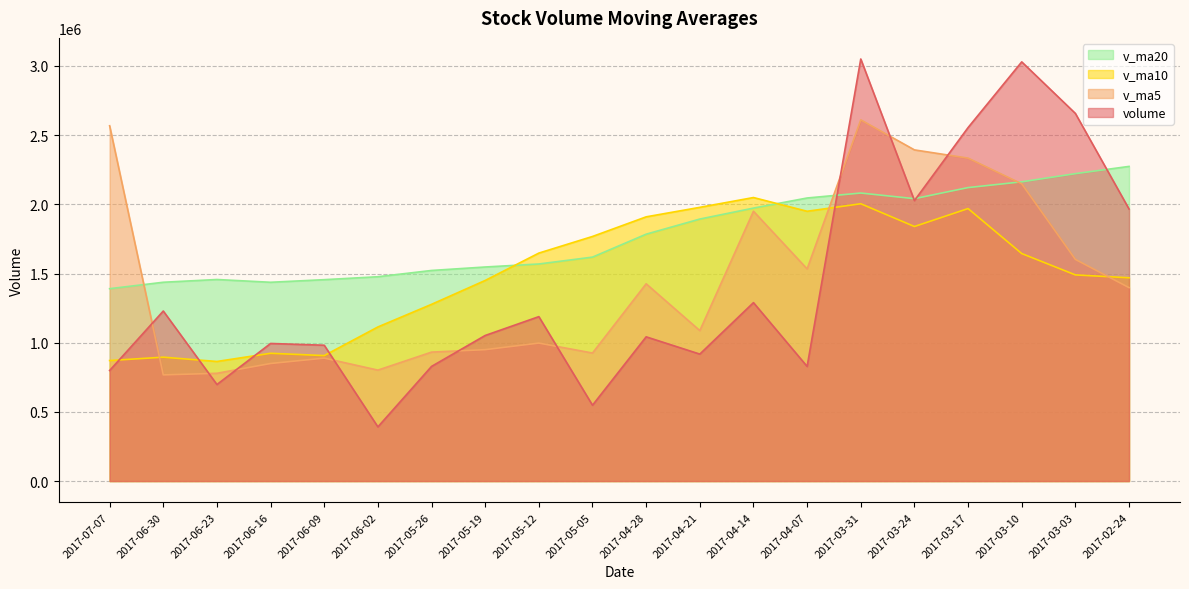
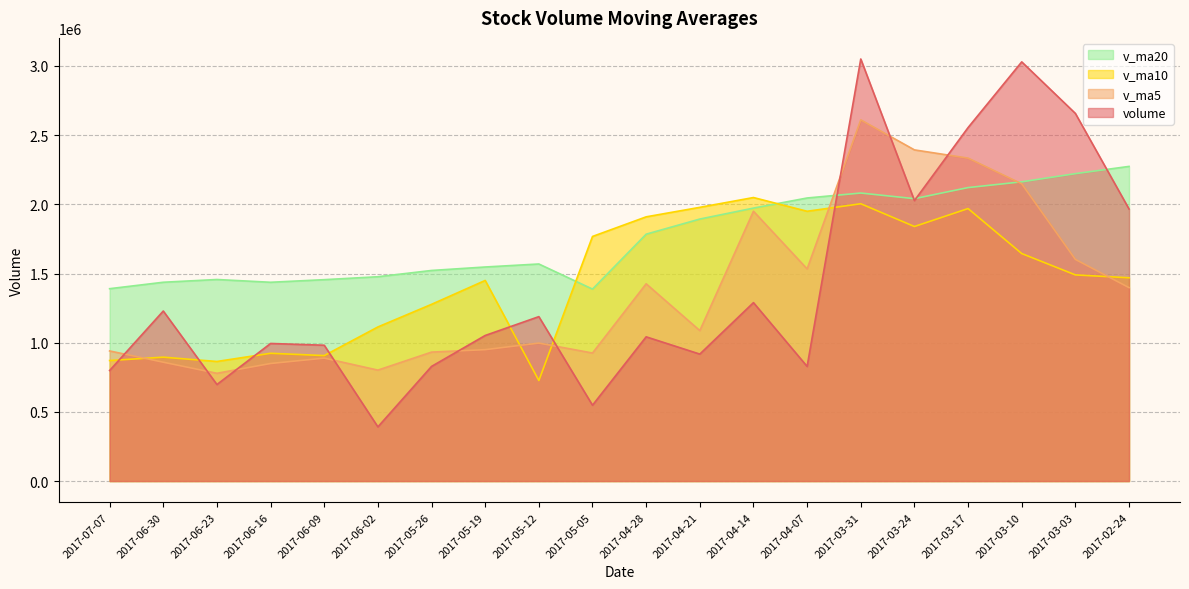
  {
    "v_ma20": {
      "2017-07-07": 1390000,
      "2017-06-30": 1440000,
      "2017-06-23": 1460000,
      "2017-06-16": 1440000,
      "2017-06-09": 1460000,
      "2017-06-02": 1480000,
      "2017-05-26": 1520000,
      "2017-05-19": 1550000,
      "2017-05-12": 1570000,
-     "2017-05-05": 1620000,
+     "2017-05-05": 1390000,
      "2017-04-28": 1780000,
      "2017-04-21": 1890000,
      "2017-04-14": 1970000,
      "2017-04-07": 2050000,
      "2017-03-31": 2080000,
      "2017-03-17": 2120000,
      "2017-03-03": 2220000,
      "2017-02-24": 2270000
    },
    "v_ma10": {
      "2017-07-07": 870000,
      "2017-06-30": 900000,
      "2017-06-23": 860000,
      "2017-06-16": 920000,
      "2017-06-02": 1110000,
      "2017-05-26": 1280000,
      "2017-05-19": 1450000,
-     "2017-05-12": 1650000,
+     "2017-05-12": 730000,
      "2017-05-05": 1770000,
      "2017-04-28": 1910000,
      "2017-04-21": 1980000,
      "2017-04-14": 2050000,
      "2017-04-07": 1950000,
      "2017-03-31": 2000000,
      "2017-03-24": 1840000,
      "2017-03-17": 1970000,
      "2017-03-10": 1640000,
      "2017-03-03": 1490000,
      "2017-02-24": 1470000
    },
    "v_ma5": {
-     "2017-07-07": 2570000,
-     "2017-06-30": 770000,
+     "2017-07-07": 940000,
+     "2017-06-30": 860000,
      "2017-06-23": 780000,
      "2017-06-16": 850000,
      "2017-06-02": 800000,
      "2017-05-26": 930000,
      "2017-05-19": 950000,
      "2017-05-12": 1000000,
      "2017-05-05": 930000,
      "2017-04-28": 1430000,
      "2017-04-21": 1090000,
      "2017-04-14": 1950000,
      "2017-04-07": 1530000,
      "2017-03-31": 2610000,
      "2017-03-24": 2390000,
      "2017-03-17": 2330000,
      "2017-03-03": 1600000,
      "2017-02-24": 1400000
    },
    "volume": {
      "2017-07-07": 800000,
      "2017-06-30": 1230000,
      "2017-06-23": 700000,
      "2017-06-16": 990000,
      "2017-06-09": 980000,
      "2017-06-02": 390000,
      "2017-05-26": 830000,
      "2017-05-19": 1050000,
      "2017-05-12": 1190000,
      "2017-05-05": 550000,
      "2017-04-28": 1040000,
      "2017-04-21": 920000,
      "2017-04-14": 1290000,
      "2017-04-07": 830000,
      "2017-03-31": 3050000,
      "2017-03-17": 2550000,
      "2017-03-10": 3030000,
      "2017-03-03": 2660000,
      "2017-02-24": 1970000
    }
  }
